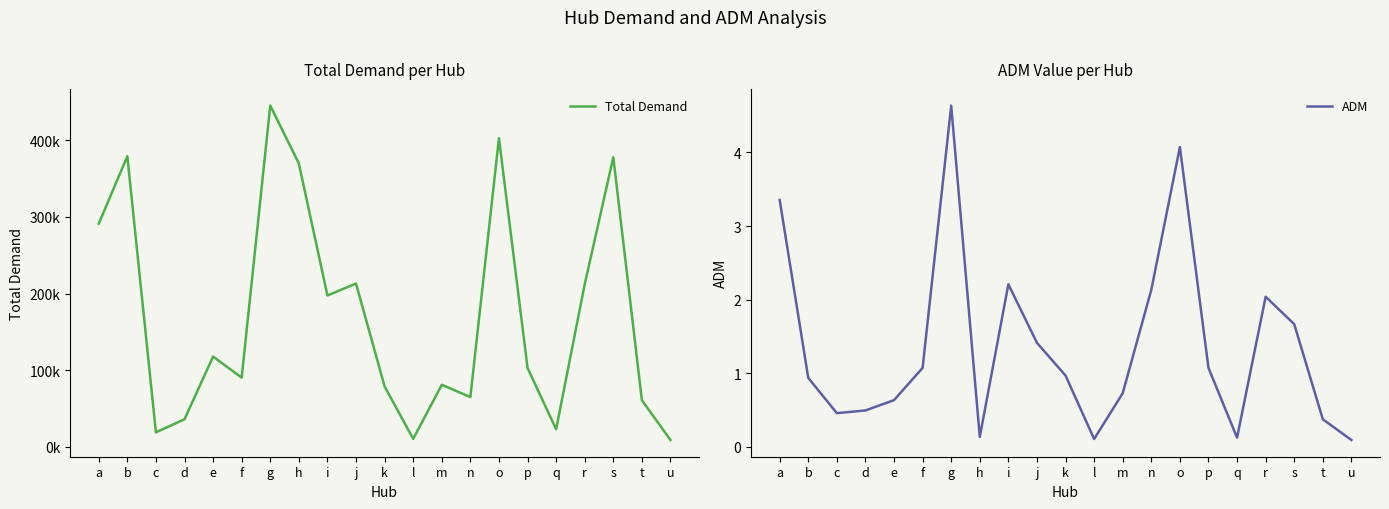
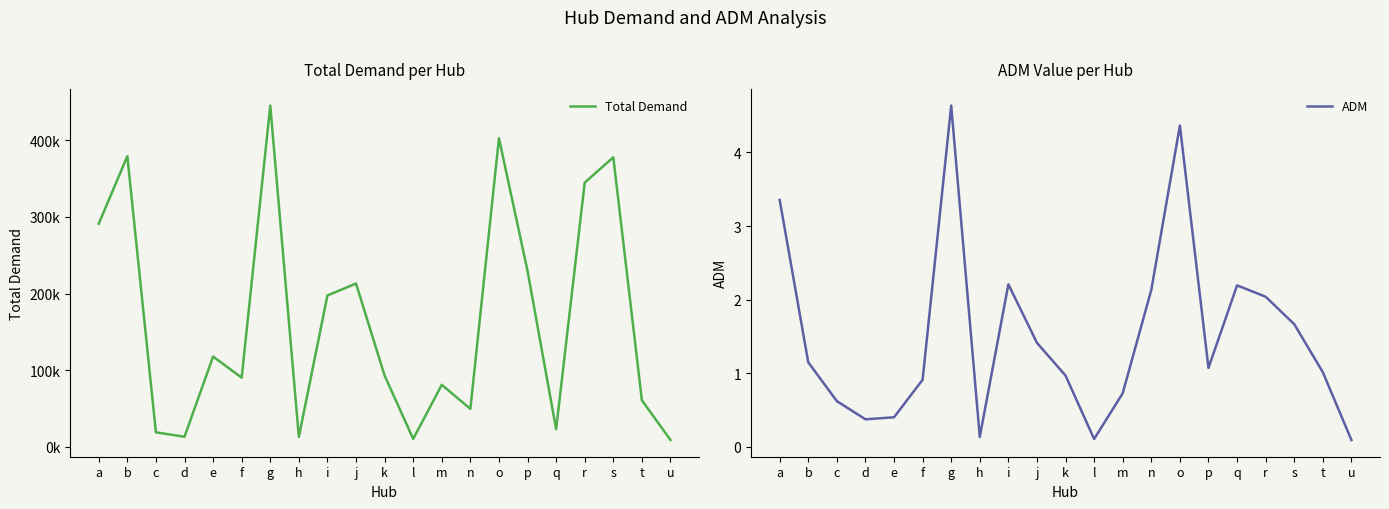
  {
    "Total Demand per Hub": {
      "a": 290000,
      "b": 380000,
      "c": 20000,
-     "d": 40000,
+     "d": 10000,
      "e": 120000,
      "f": 90000,
      "g": 450000,
-     "h": 370000,
+     "h": 10000,
      "i": 200000,
      "j": 210000,
-     "k": 80000,
+     "k": 90000,
      "l": 10000,
      "m": 80000,
-     "n": 70000,
+     "n": 50000,
      "o": 400000,
-     "p": 100000,
+     "p": 230000,
      "q": 20000,
-     "r": 210000,
+     "r": 340000,
      "s": 380000,
      "t": 60000,
      "u": 10000
    },
    "ADM Value per Hub": {
      "a": 3.4,
-     "b": 0.9,
-     "c": 0.5,
-     "d": 0.5,
-     "e": 0.6,
-     "f": 1.1,
+     "b": 1.1,
+     "c": 0.6,
+     "d": 0.4,
+     "e": 0.4,
+     "f": 0.9,
      "g": 4.6,
      "h": 0.1,
      "i": 2.2,
      "j": 1.4,
      "k": 1.0,
      "l": 0.1,
      "m": 0.7,
      "n": 2.1,
-     "o": 4.1,
+     "o": 4.4,
      "p": 1.1,
-     "q": 0.1,
+     "q": 2.2,
      "r": 2.0,
      "s": 1.7,
-     "t": 0.4,
+     "t": 1.0,
      "u": 0.1
    }
  }
